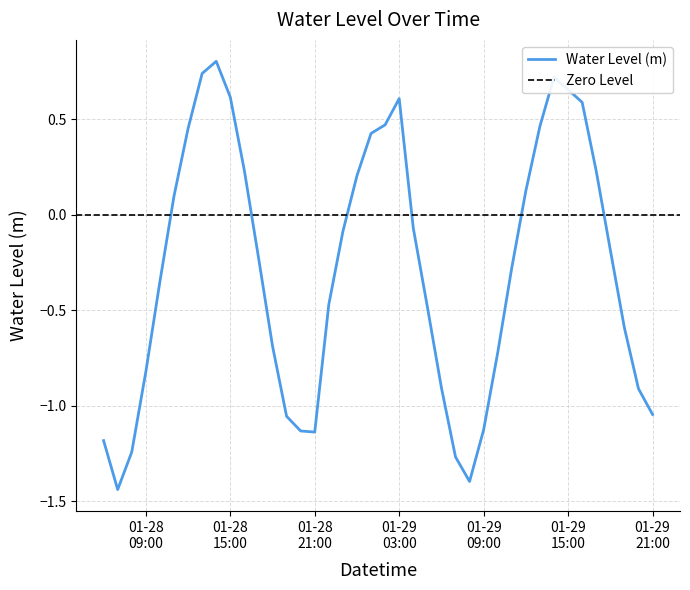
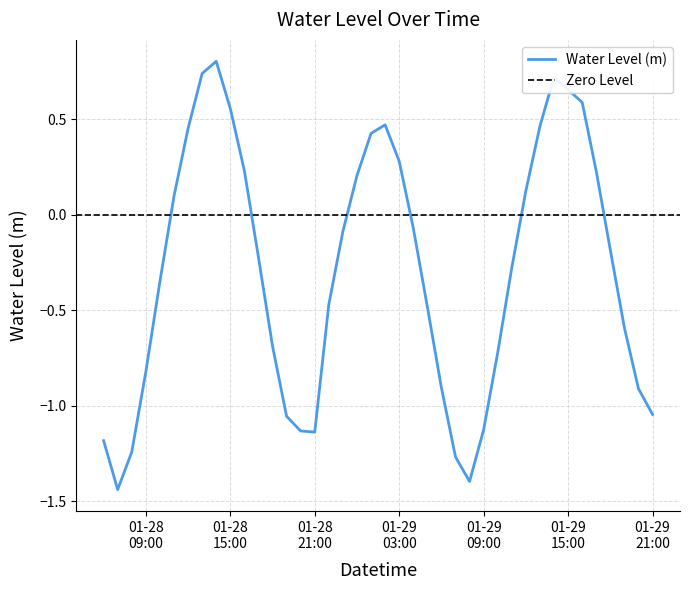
  {
    "01-28 09:00": -0.82,
-   "01-28 15:00": 0.62,
+   "01-28 15:00": 0.56,
    "01-28 21:00": -1.14,
-   "01-29 03:00": 0.61,
+   "01-29 03:00": 0.28,
    "01-29 09:00": -1.13,
    "01-29 21:00": -1.05
  }
